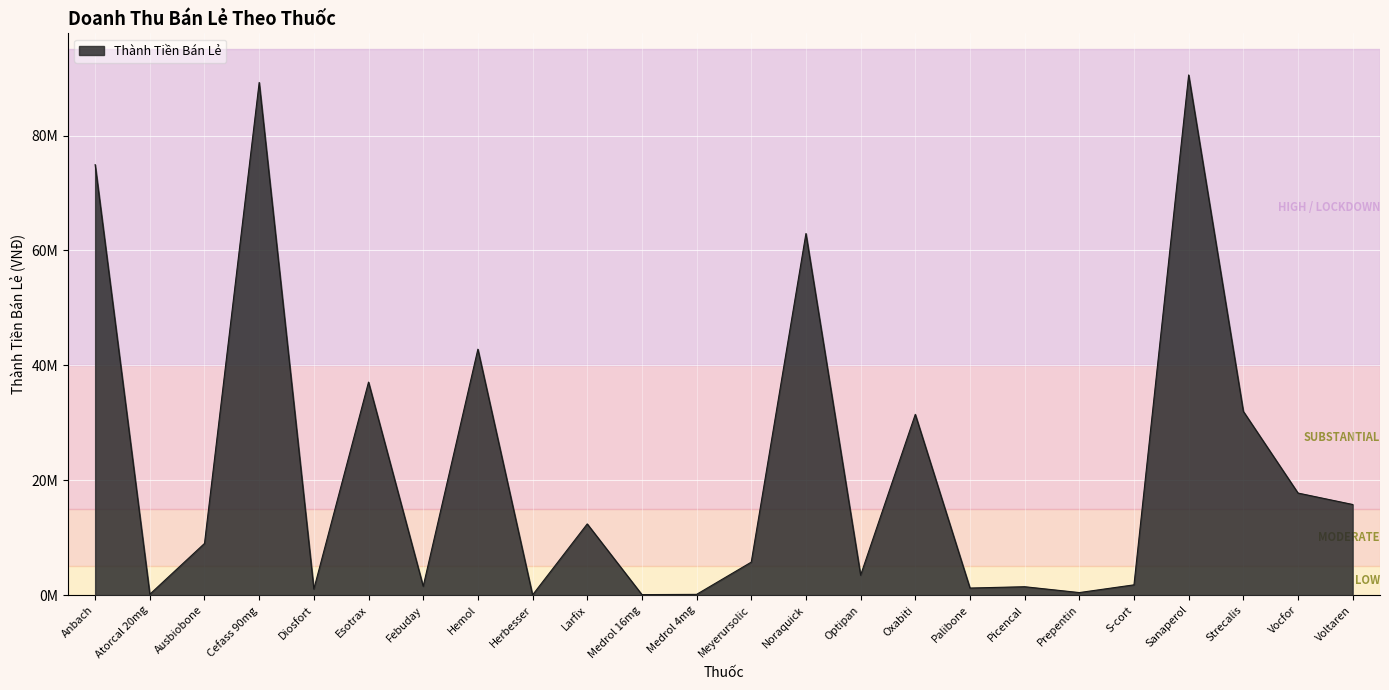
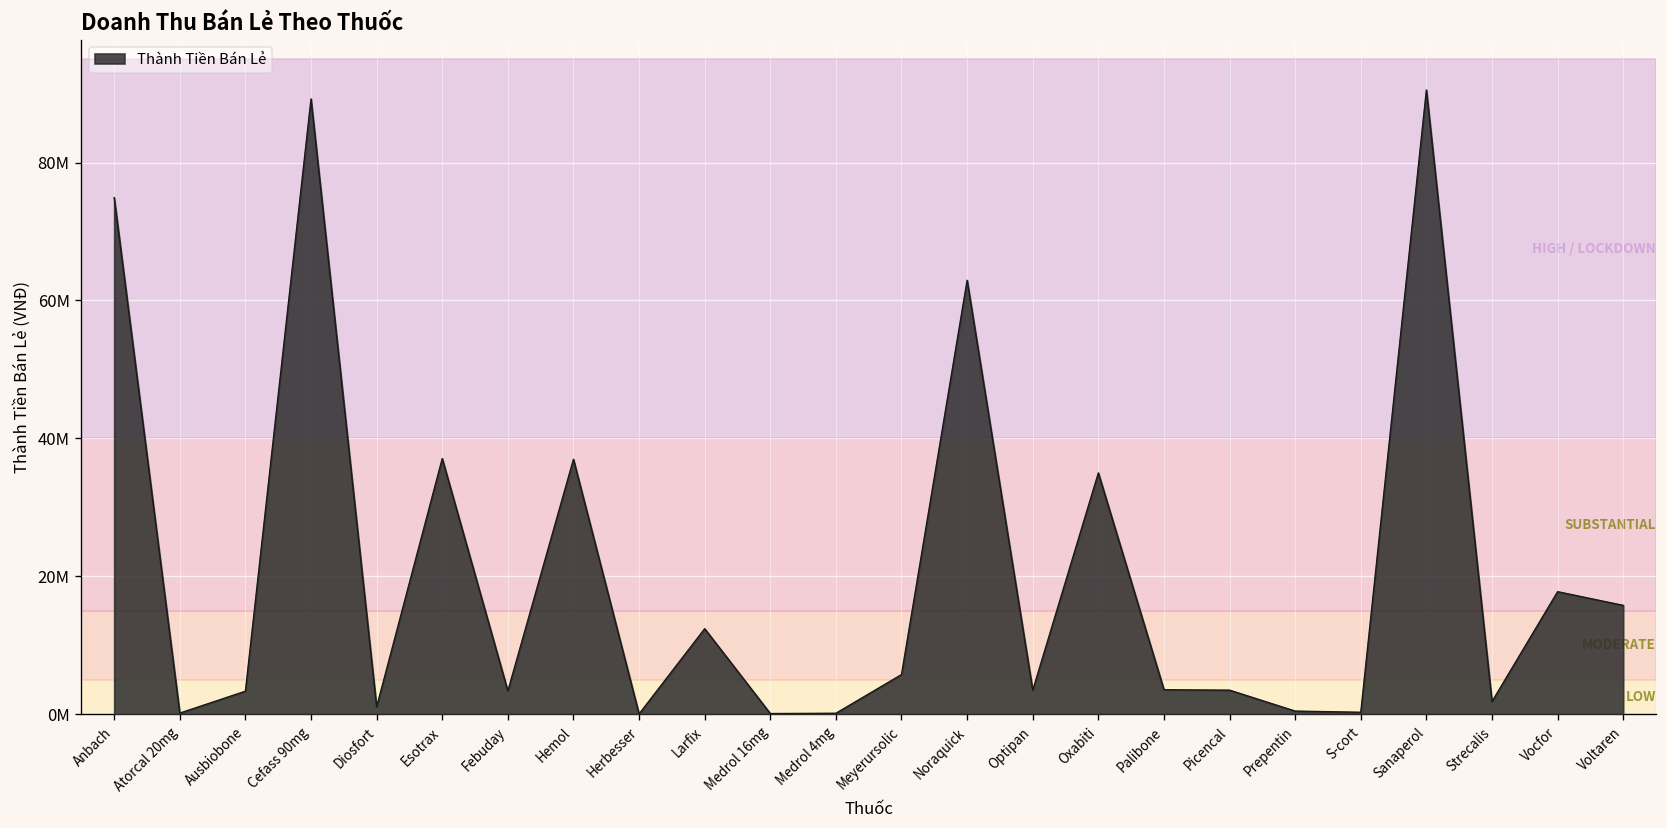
  {
    "Anbach": 75000000,
    "Atorcal 20mg": 0,
-   "Ausbiobone": 9000000,
+   "Ausbiobone": 3000000,
    "Cefass 90mg": 89000000,
    "Diosfort": 1000000,
    "Esotrax": 37000000,
-   "Febuday": 2000000,
-   "Hemol": 43000000,
+   "Febuday": 3000000,
+   "Hemol": 37000000,
    "Herbesser": 0,
    "Larfix": 12000000,
    "Medrol 16mg": 0,
    "Medrol 4mg": 0,
    "Meyerursolic": 6000000,
    "Noraquick": 63000000,
    "Optipan": 3000000,
-   "Oxabiti": 31000000,
-   "Palibone": 1000000,
-   "Picencal": 1000000,
+   "Oxabiti": 35000000,
+   "Palibone": 4000000,
+   "Picencal": 3000000,
    "Prepentin": 0,
-   "S-cort": 2000000,
+   "S-cort": 0,
    "Sanaperol": 91000000,
-   "Strecalis": 32000000,
+   "Strecalis": 2000000,
    "Vocfor": 18000000,
    "Voltaren": 16000000
  }
